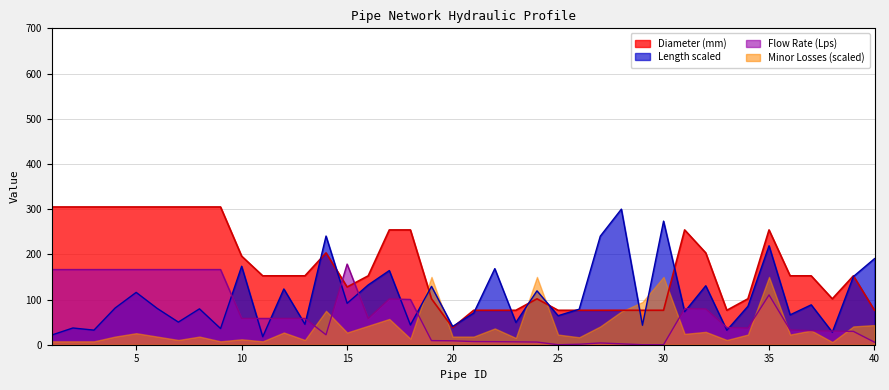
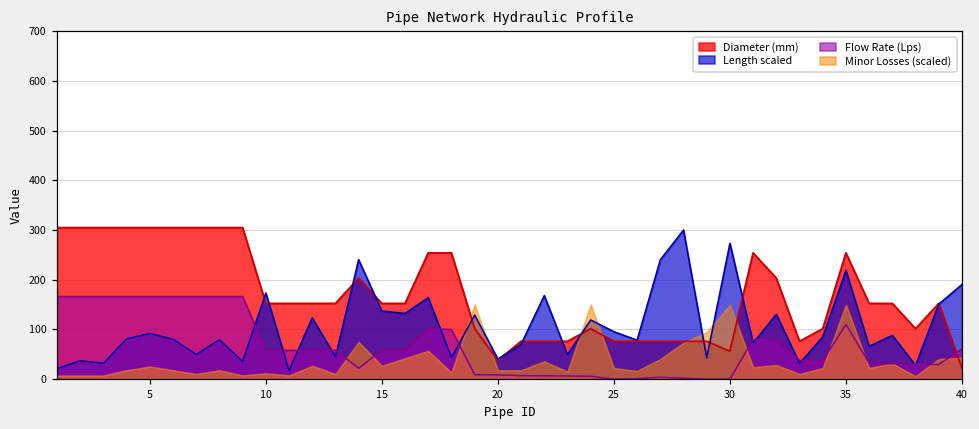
  {
    "Diameter (mm)": {
      "5": 300,
-     "10": 200,
-     "15": 130,
+     "10": 150,
+     "15": 150,
      "25": 80,
-     "30": 80,
+     "30": 60,
      "35": 250,
-     "40": 80
+     "40": 20
    },
    "Length scaled": {
-     "5": 120,
+     "5": 90,
      "10": 170,
-     "15": 90,
-     "25": 60,
+     "15": 140,
+     "25": 100,
      "30": 270,
      "35": 220,
      "40": 190
    },
    "Flow Rate (Lps)": {
      "5": 170,
      "10": 60,
-     "15": 180,
+     "15": 60,
      "20": 10,
      "25": 0,
      "30": 0,
      "35": 110,
-     "40": 10
+     "40": 60
    },
    "Minor Losses (scaled)": {
      "5": 30,
      "10": 10,
      "15": 30,
      "20": 20,
      "25": 20,
      "30": 150,
      "35": 150,
      "40": 40
    }
  }
